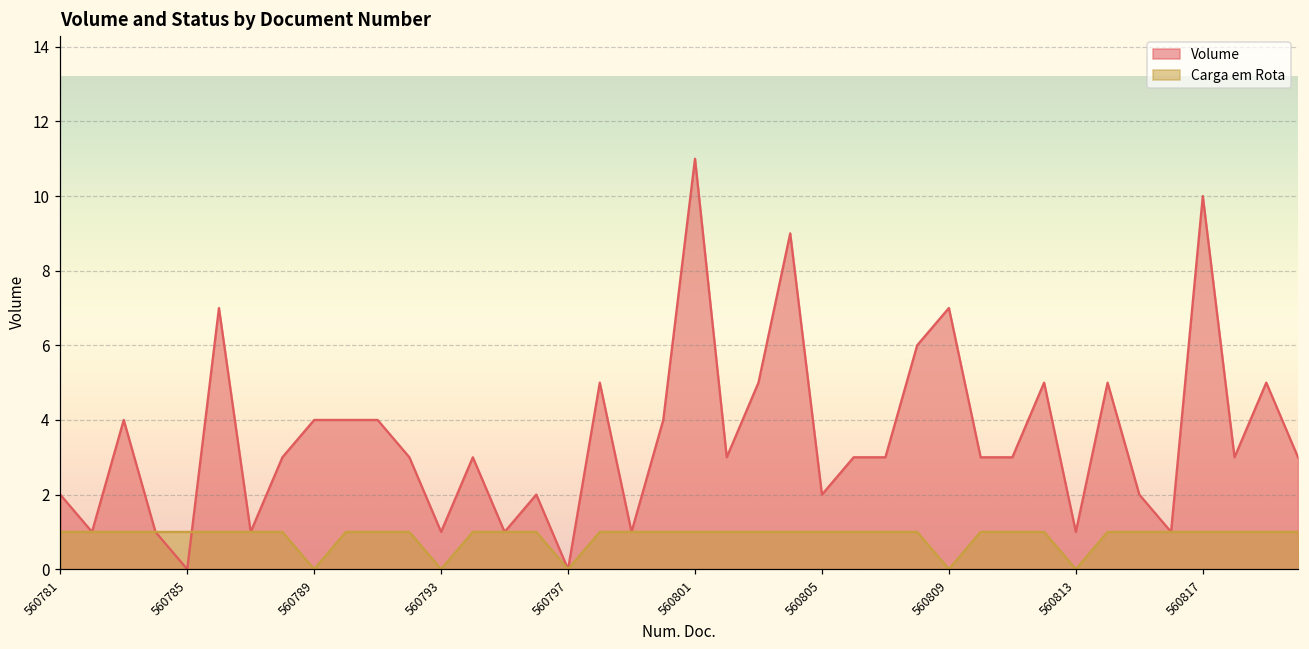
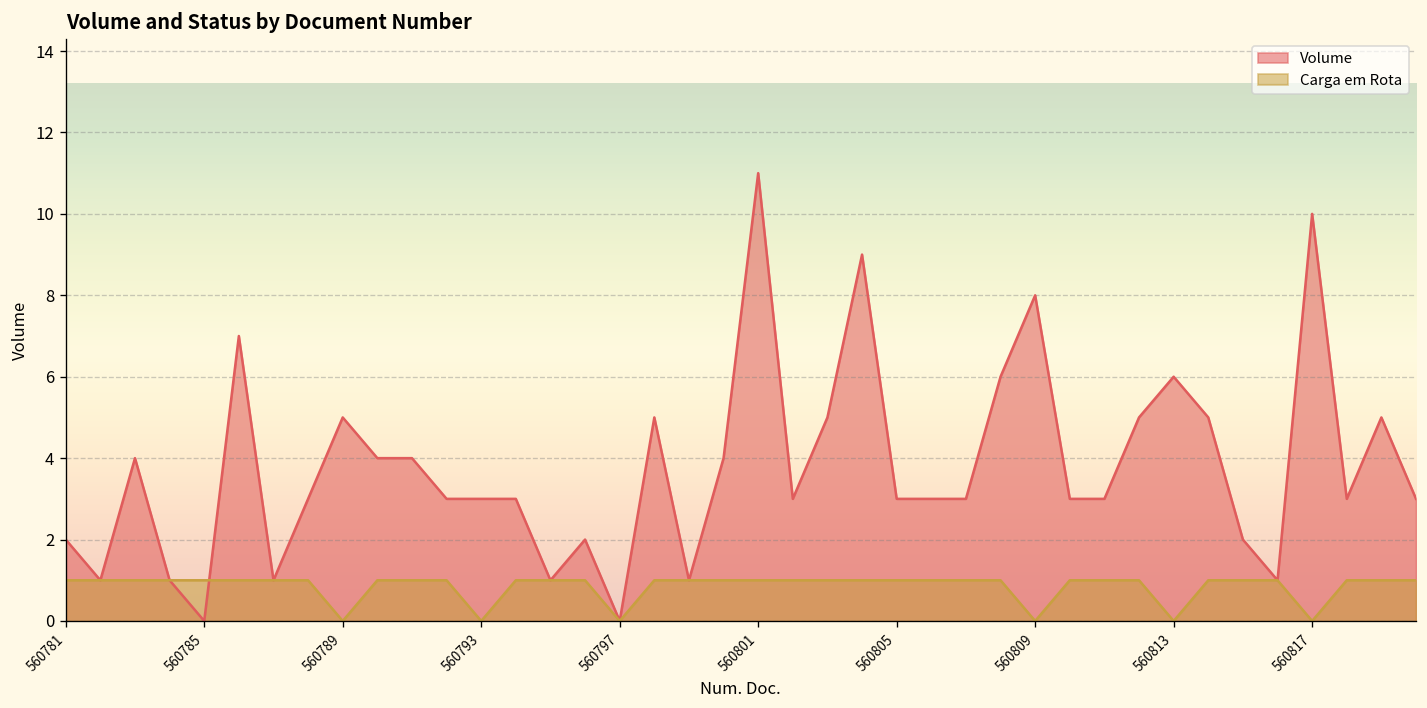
  {
    "Volume": {
      "560781": 2,
      "560785": 0,
-     "560789": 4,
-     "560793": 1,
+     "560789": 5,
+     "560793": 3,
      "560801": 11,
-     "560805": 2,
-     "560809": 7,
-     "560813": 1,
+     "560805": 3,
+     "560809": 8,
+     "560813": 6,
      "560817": 10
    },
    "Carga em Rota": {
      "560781": 1,
      "560785": 1,
      "560789": 0,
      "560793": 0,
      "560801": 1,
      "560805": 1,
      "560809": 0,
      "560813": 0,
-     "560817": 1
+     "560817": 0
    }
  }
